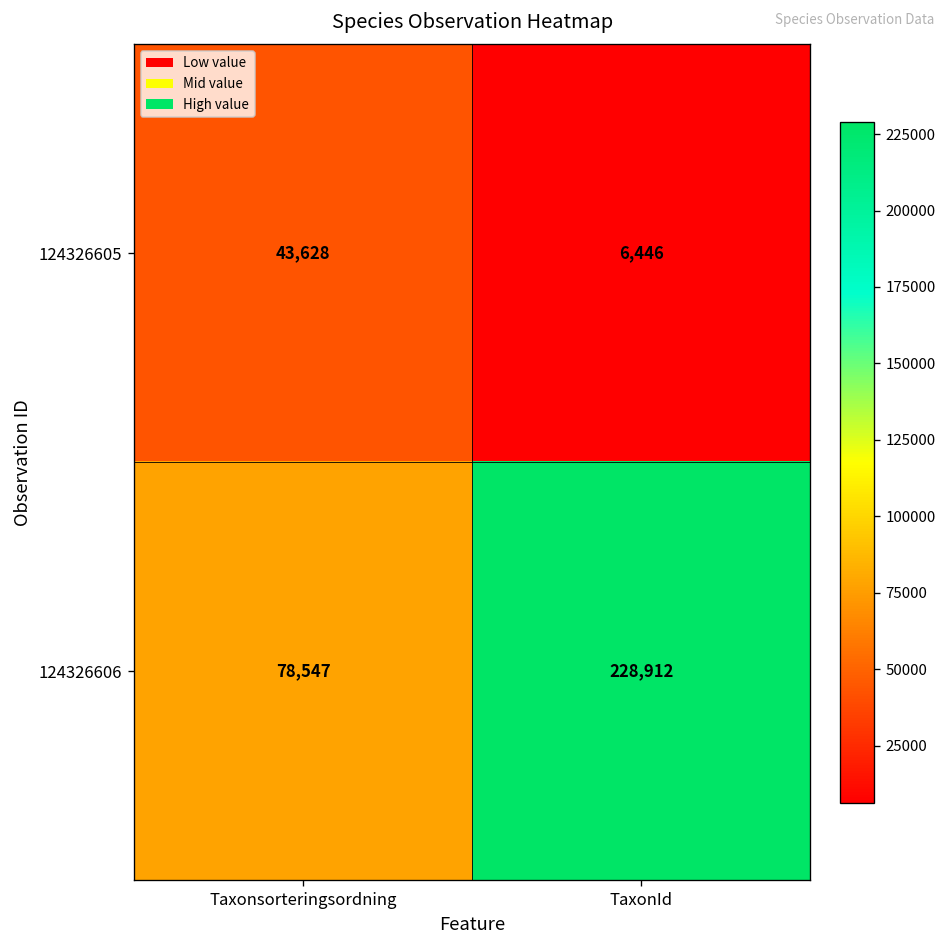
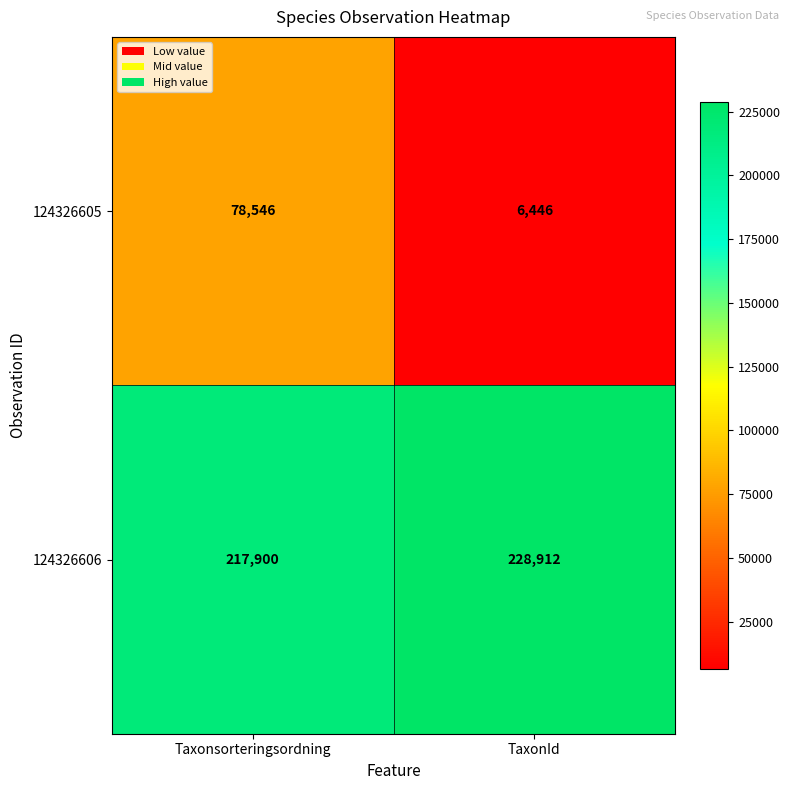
  {
    "124326605": {
-     "Taxonsorteringsordning": "43,628",
+     "Taxonsorteringsordning": "78,546",
      "TaxonId": "6,446"
    },
    "124326606": {
-     "Taxonsorteringsordning": "78,547",
+     "Taxonsorteringsordning": "217,900",
      "TaxonId": "228,912"
    }
  }
